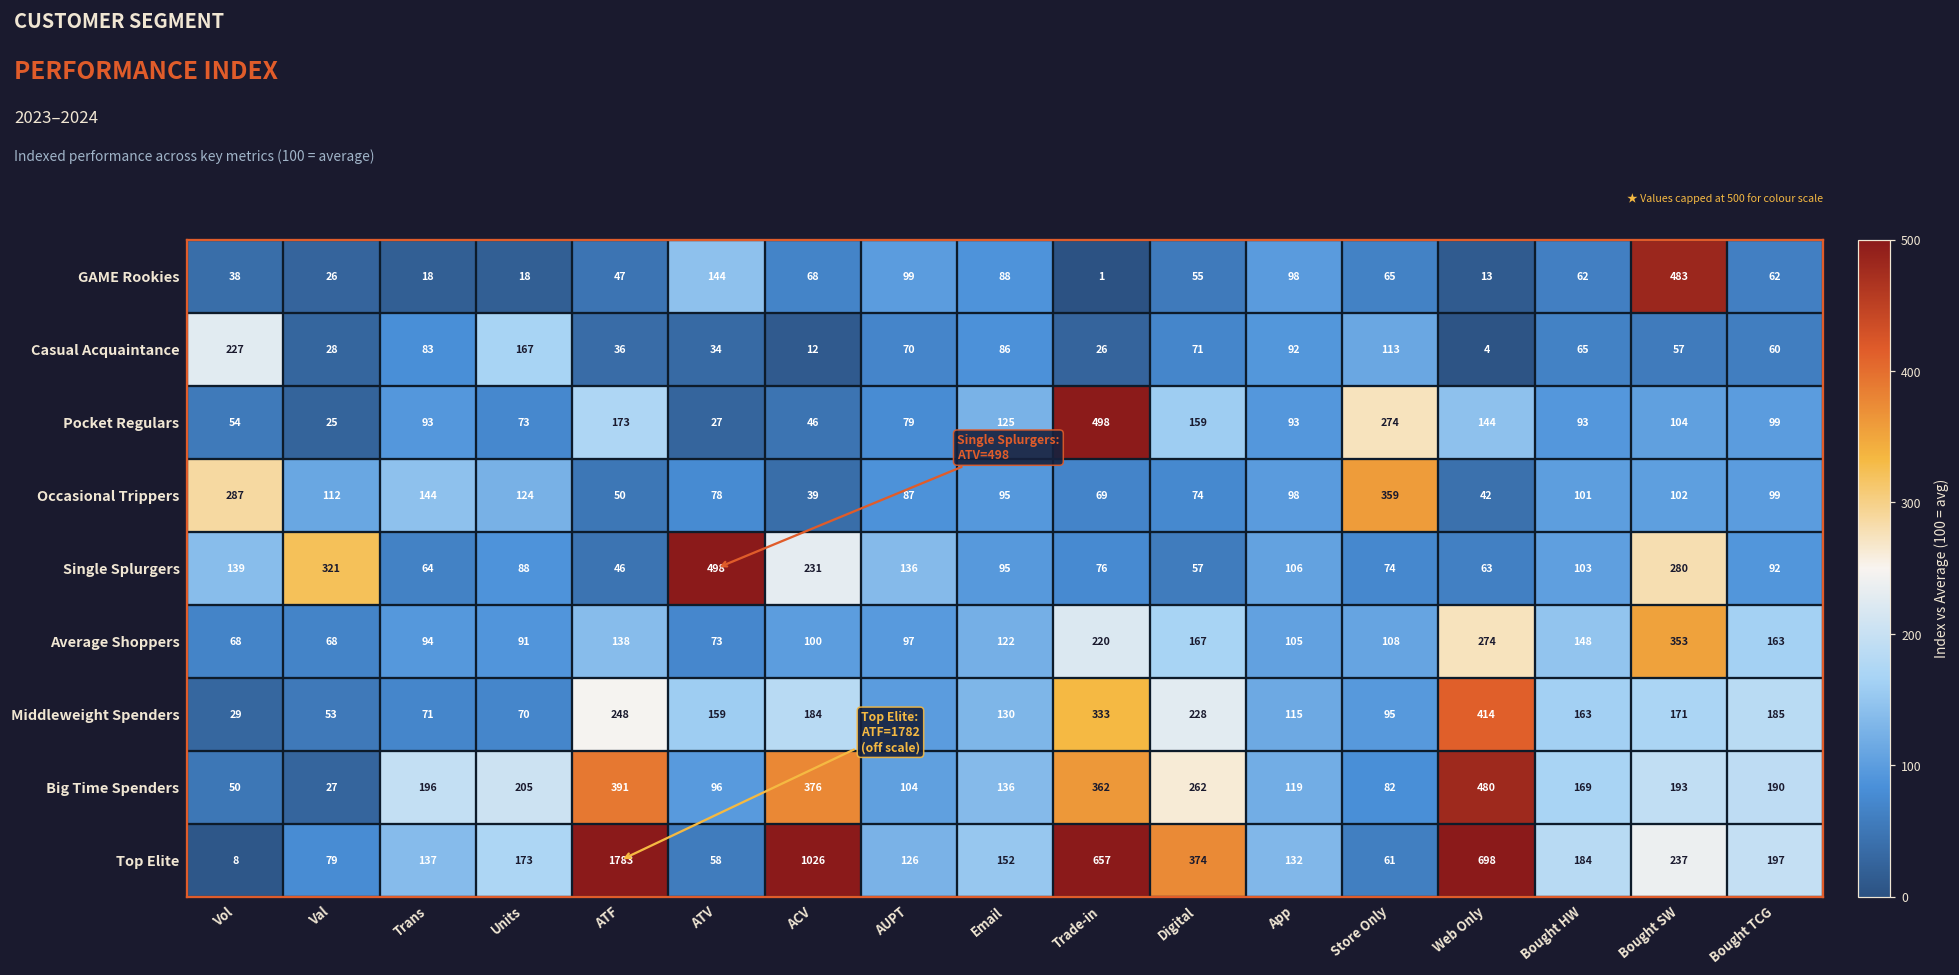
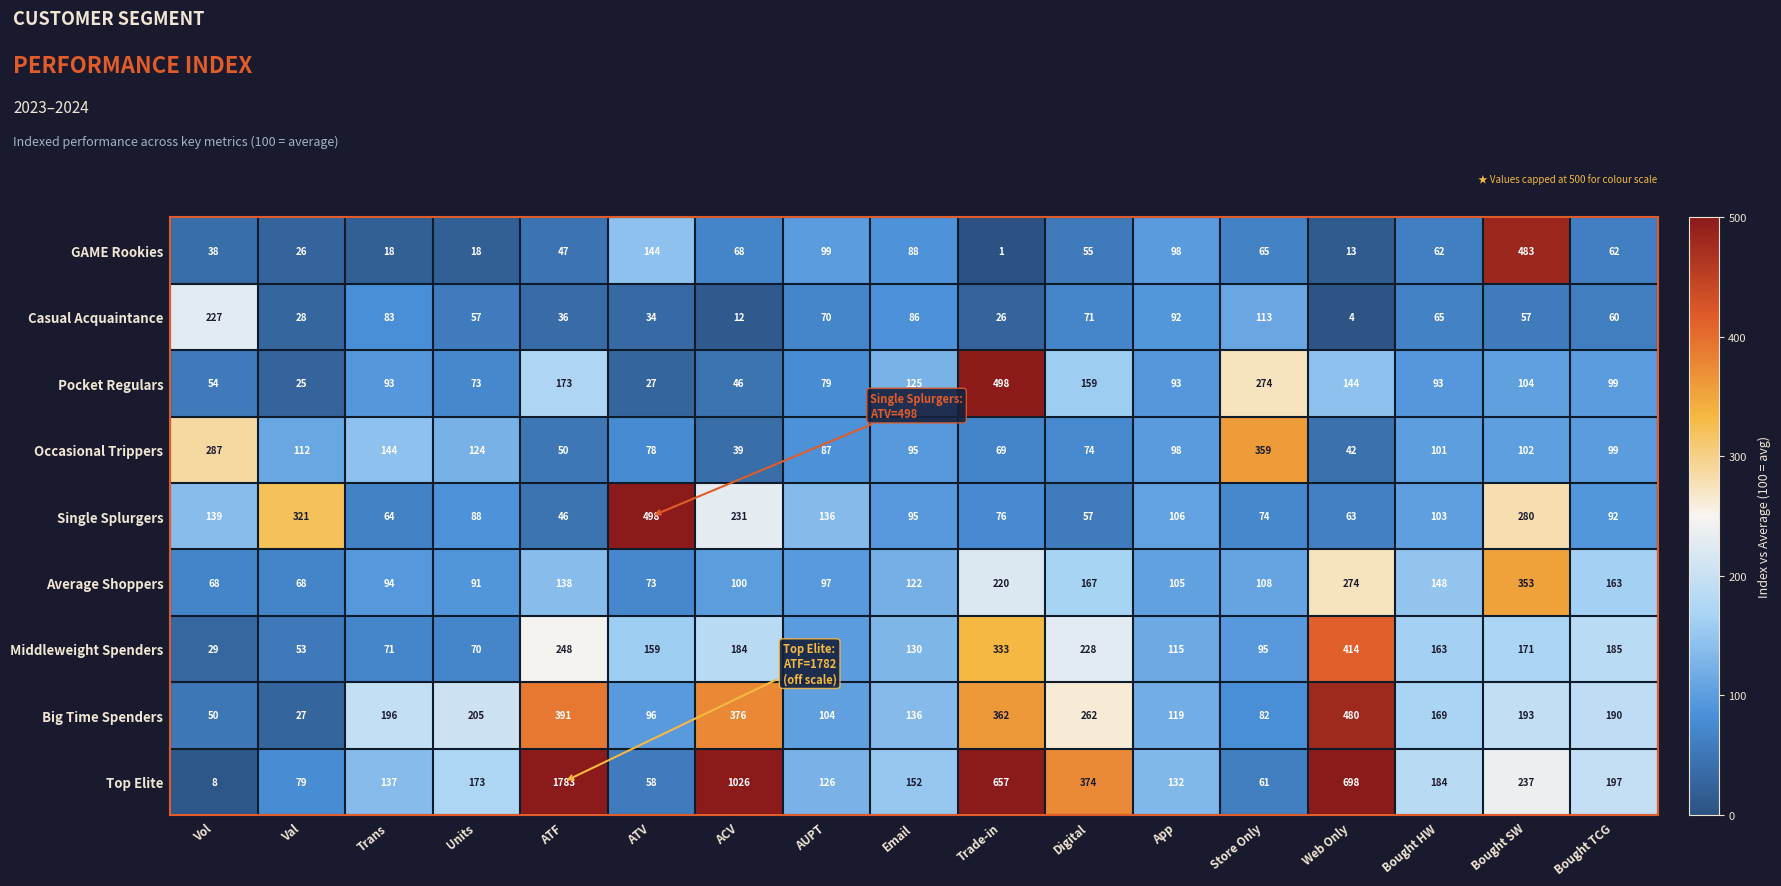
  {
    "GAME Rookies": {
      "Vol": 38,
      "Val": 26,
      "Trans": 18,
      "Units": 18,
      "ATF": 47,
      "ATV": 144,
      "ACV": 68,
      "AUPT": 99,
      "Email": 88,
      "Trade-in": 1,
      "Digital": 55,
      "App": 98,
      "Store Only": 65,
      "Web Only": 13,
      "Bought HW": 62,
      "Bought SW": 483,
      "Bought TCG": 62
    },
    "Casual Acquaintance": {
      "Vol": 227,
      "Val": 28,
      "Trans": 83,
-     "Units": 167,
+     "Units": 57,
      "ATF": 36,
      "ATV": 34,
      "ACV": 12,
      "AUPT": 70,
      "Email": 86,
      "Trade-in": 26,
      "Digital": 71,
      "App": 92,
      "Store Only": 113,
      "Web Only": 4,
      "Bought HW": 65,
      "Bought SW": 57,
      "Bought TCG": 60
    },
    "Pocket Regulars": {
      "Vol": 54,
      "Val": 25,
      "Trans": 93,
      "Units": 73,
      "ATF": 173,
      "ATV": 27,
      "ACV": 46,
      "AUPT": 79,
      "Trade-in": 498,
      "Digital": 159,
      "App": 93,
      "Store Only": 274,
      "Web Only": 144,
      "Bought HW": 93,
      "Bought SW": 104,
      "Bought TCG": 99
    },
    "Occasional Trippers": {
      "Vol": 287,
      "Val": 112,
      "Trans": 144,
      "Units": 124,
      "ATF": 50,
      "ATV": 78,
      "Trade-in": 69,
      "Digital": 74,
      "App": 98,
      "Store Only": 359,
      "Web Only": 42,
      "Bought HW": 101,
      "Bought SW": 102,
      "Bought TCG": 99
    },
    "Single Splurgers": {
      "Vol": 139,
      "Val": 321,
      "Trans": 64,
      "Units": 88,
      "ATF": 46,
      "ATV": 498,
      "Trade-in": 76,
      "Digital": 57,
      "App": 106,
      "Store Only": 74,
      "Web Only": 63,
      "Bought HW": 103,
      "Bought SW": 280,
      "Bought TCG": 92
    },
    "Average Shoppers": {
      "Vol": 68,
      "Val": 68,
      "Trans": 94,
      "Units": 91,
      "ATF": 138,
      "ATV": 73,
      "ACV": 100,
      "AUPT": 97,
      "Email": 122,
      "Trade-in": 220,
      "Digital": 167,
      "App": 105,
      "Store Only": 108,
      "Web Only": 274,
      "Bought HW": 148,
      "Bought SW": 353,
      "Bought TCG": 163
    },
    "Middleweight Spenders": {
      "Vol": 29,
      "Val": 53,
      "Trans": 71,
      "Units": 70,
      "Email": 130,
      "Trade-in": 333,
      "Digital": 228,
      "App": 115,
      "Store Only": 95,
      "Web Only": 414,
      "Bought HW": 163,
      "Bought SW": 171,
      "Bought TCG": 185
    },
    "Big Time Spenders": {
      "Vol": 50,
      "Val": 27,
      "Trans": 196,
      "Units": 205,
      "Email": 136,
      "Trade-in": 362,
      "Digital": 262,
      "App": 119,
      "Store Only": 82,
      "Web Only": 480,
      "Bought HW": 169,
      "Bought SW": 193,
      "Bought TCG": 190
    },
    "Top Elite": {
      "Vol": 8,
      "Val": 79,
      "Trans": 137,
      "Units": 173,
      "ATF": 1783,
      "Email": 152,
      "Trade-in": 657,
      "Digital": 374,
      "App": 132,
      "Store Only": 61,
      "Web Only": 698,
      "Bought HW": 184,
      "Bought SW": 237,
      "Bought TCG": 197
    }
  }
